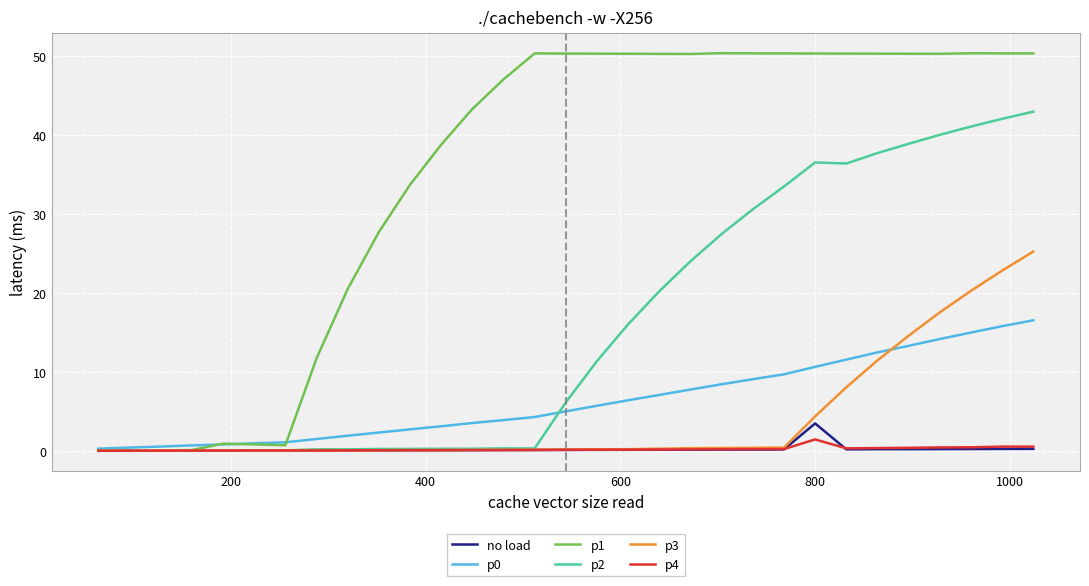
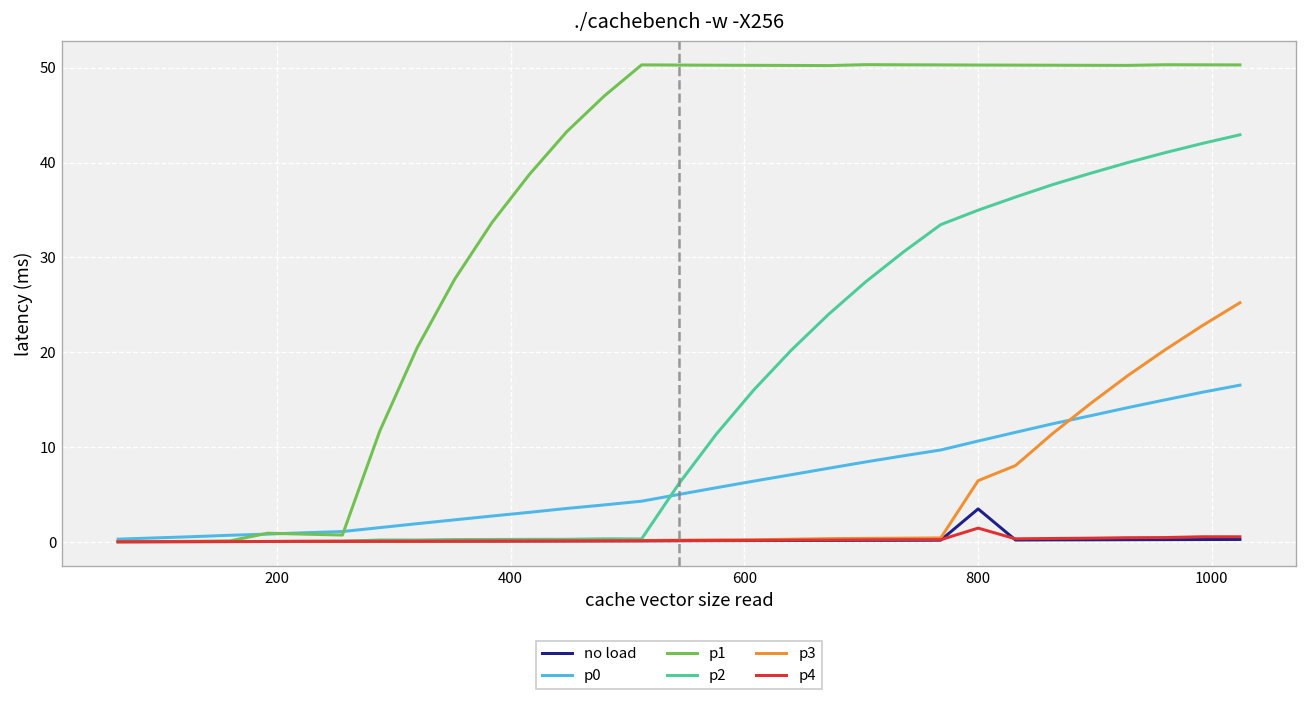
  {
    "no load": {
      "800": 3
    },
    "p0": {
      "800": 11
    },
    "p1": {
      "800": 50
    },
    "p2": {
-     "800": 37
+     "800": 35
    },
    "p3": {
-     "800": 4
+     "800": 6
    },
    "p4": {
      "800": 1
    }
  }
